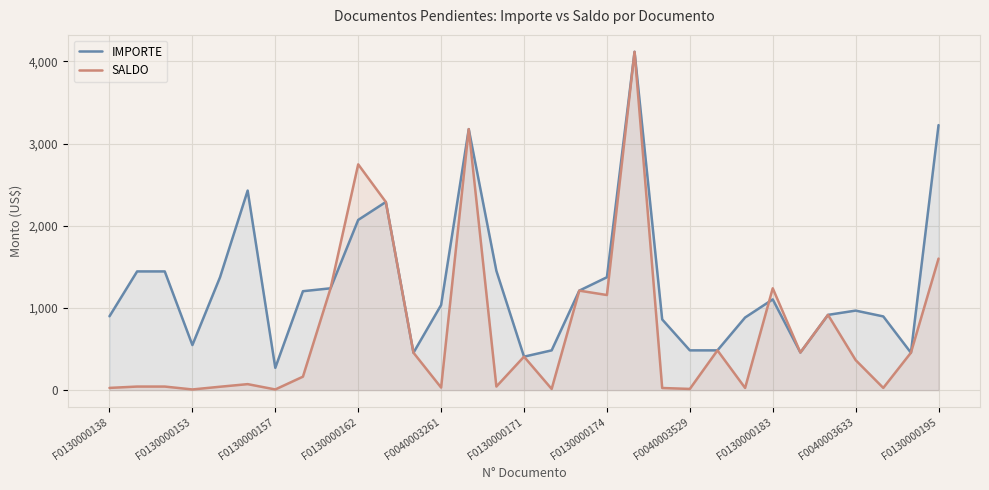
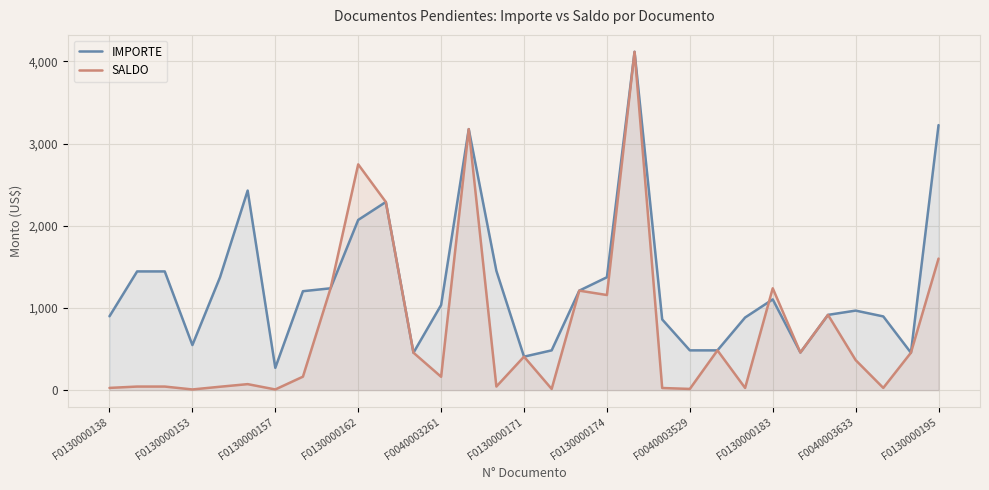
  {
    "IMPORTE": {
      "F0130000138": "900",
      "F0130000153": "500",
      "F0130000157": "300",
      "F0130000162": "2,100",
      "F0040003261": "1,000",
      "F0130000174": "1,400",
      "F0040003529": "500",
      "F0130000183": "1,100",
      "F0040003633": "1,000",
      "F0130000195": "3,200"
    },
    "SALDO": {
      "F0130000138": "0",
      "F0130000153": "0",
      "F0130000157": "0",
      "F0130000162": "2,700",
-     "F0040003261": "0",
+     "F0040003261": "200",
      "F0130000174": "1,200",
      "F0040003529": "0",
      "F0130000183": "1,200",
      "F0040003633": "400",
      "F0130000195": "1,600"
    }
  }
